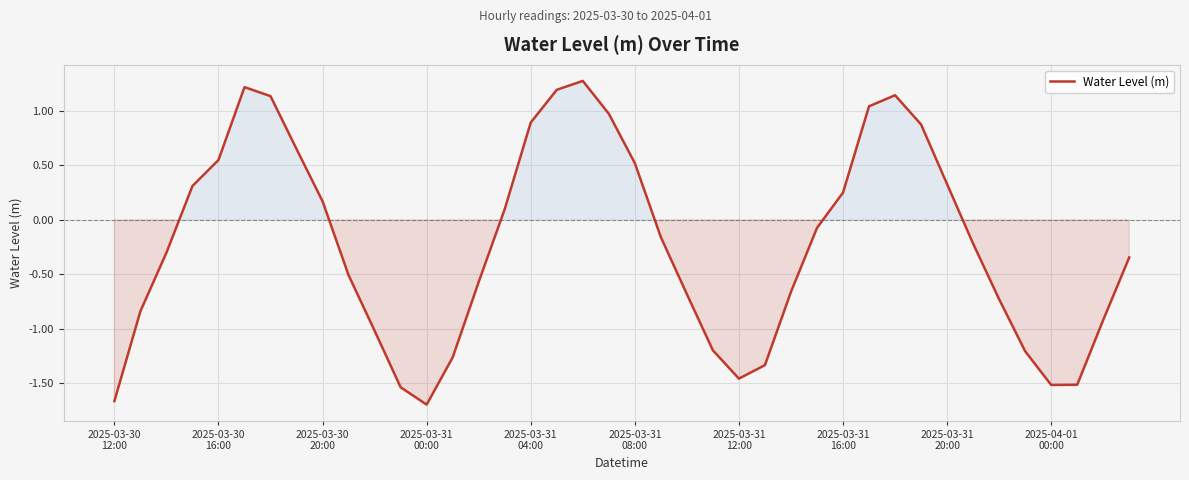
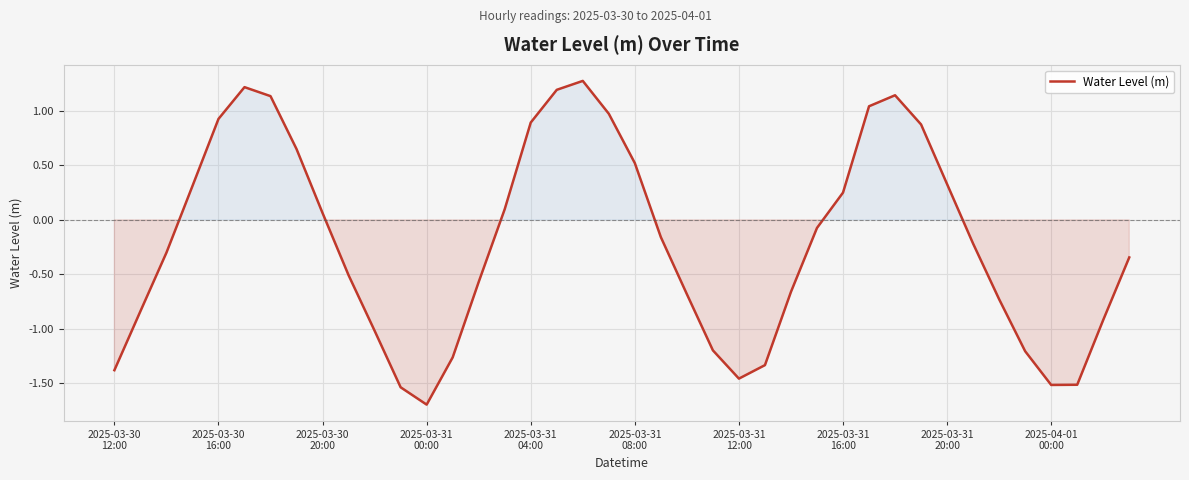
  {
-   "2025-03-30 12:00": -1.67,
-   "2025-03-30 16:00": 0.55,
-   "2025-03-30 20:00": 0.17,
+   "2025-03-30 12:00": -1.38,
+   "2025-03-30 16:00": 0.93,
+   "2025-03-30 20:00": 0.06,
    "2025-03-31 00:00": -1.70,
    "2025-03-31 04:00": 0.89,
    "2025-03-31 08:00": 0.52,
    "2025-03-31 12:00": -1.46,
    "2025-03-31 16:00": 0.25,
    "2025-03-31 20:00": 0.33,
    "2025-04-01 00:00": -1.52
  }
